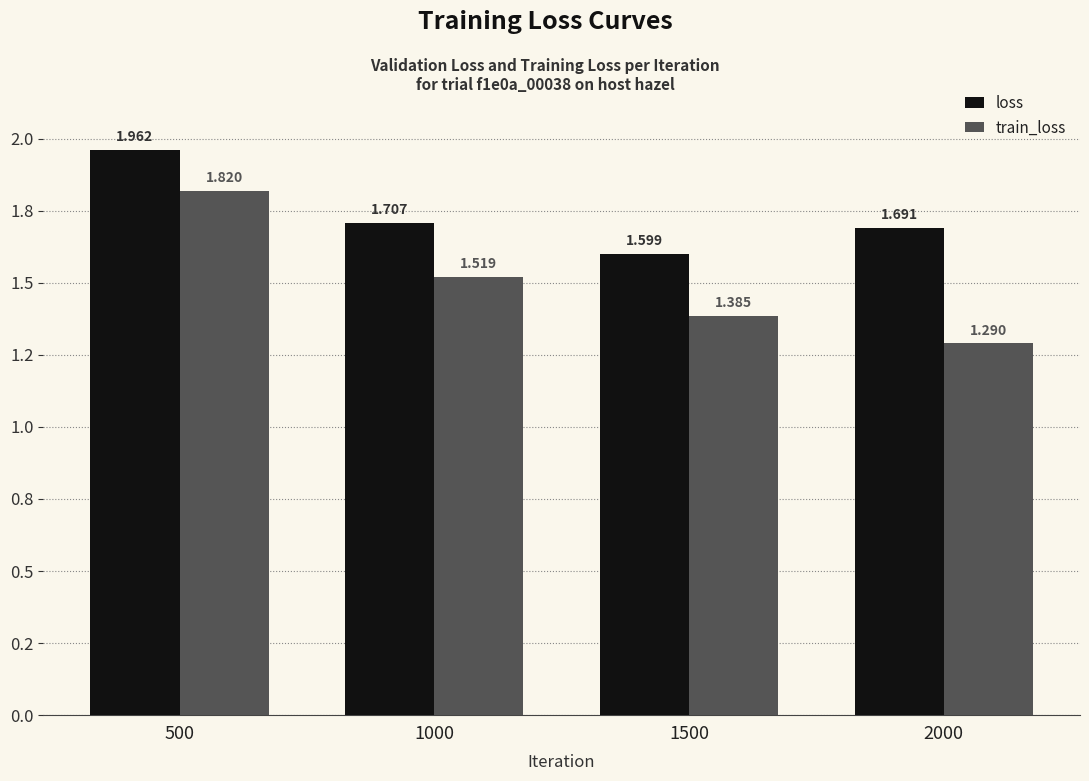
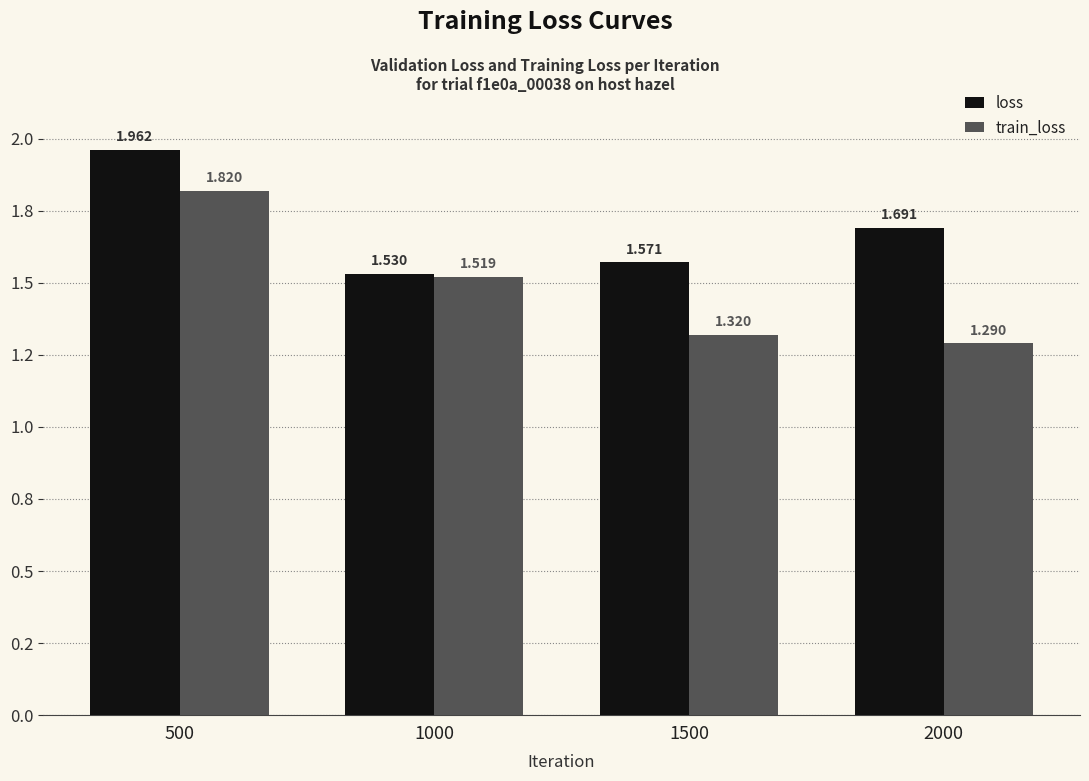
  {
    "loss": {
      "500": 1.962,
-     "1000": 1.707,
-     "1500": 1.599,
+     "1000": 1.530,
+     "1500": 1.571,
      "2000": 1.691
    },
    "train_loss": {
      "500": 1.820,
      "1000": 1.519,
-     "1500": 1.385,
+     "1500": 1.320,
      "2000": 1.290
    }
  }
